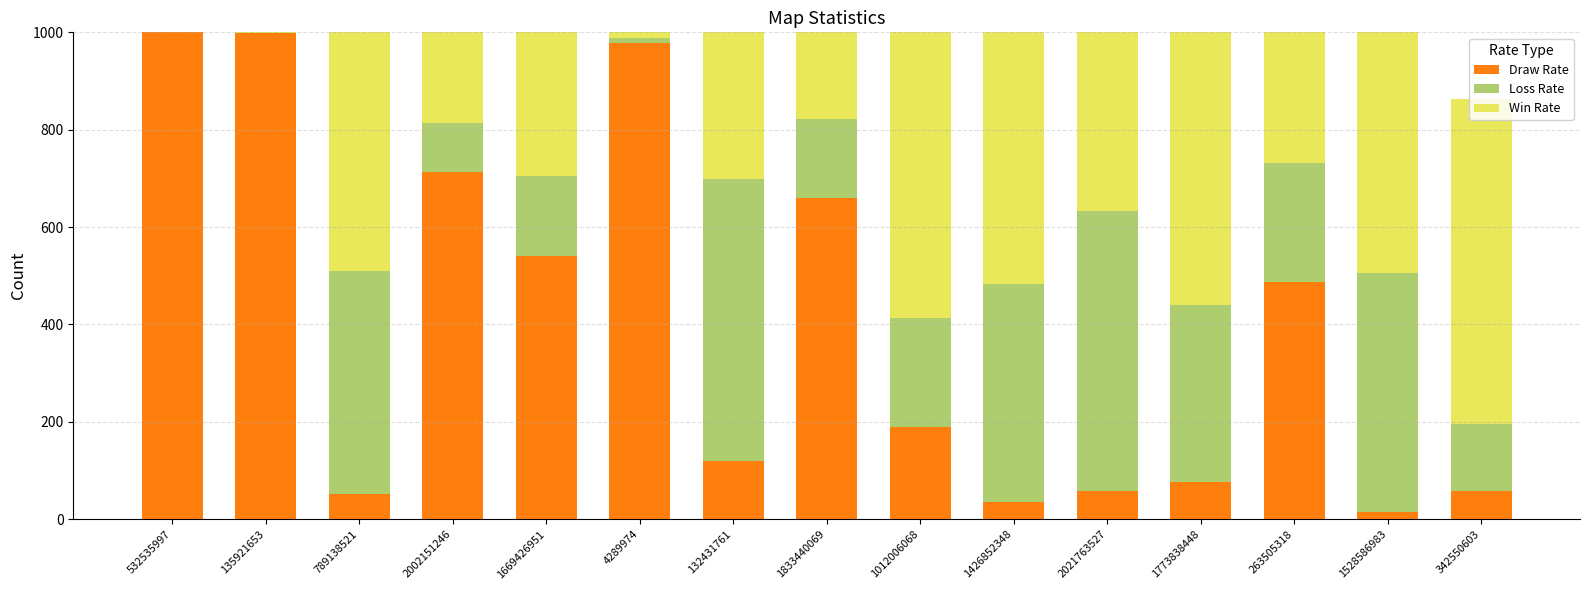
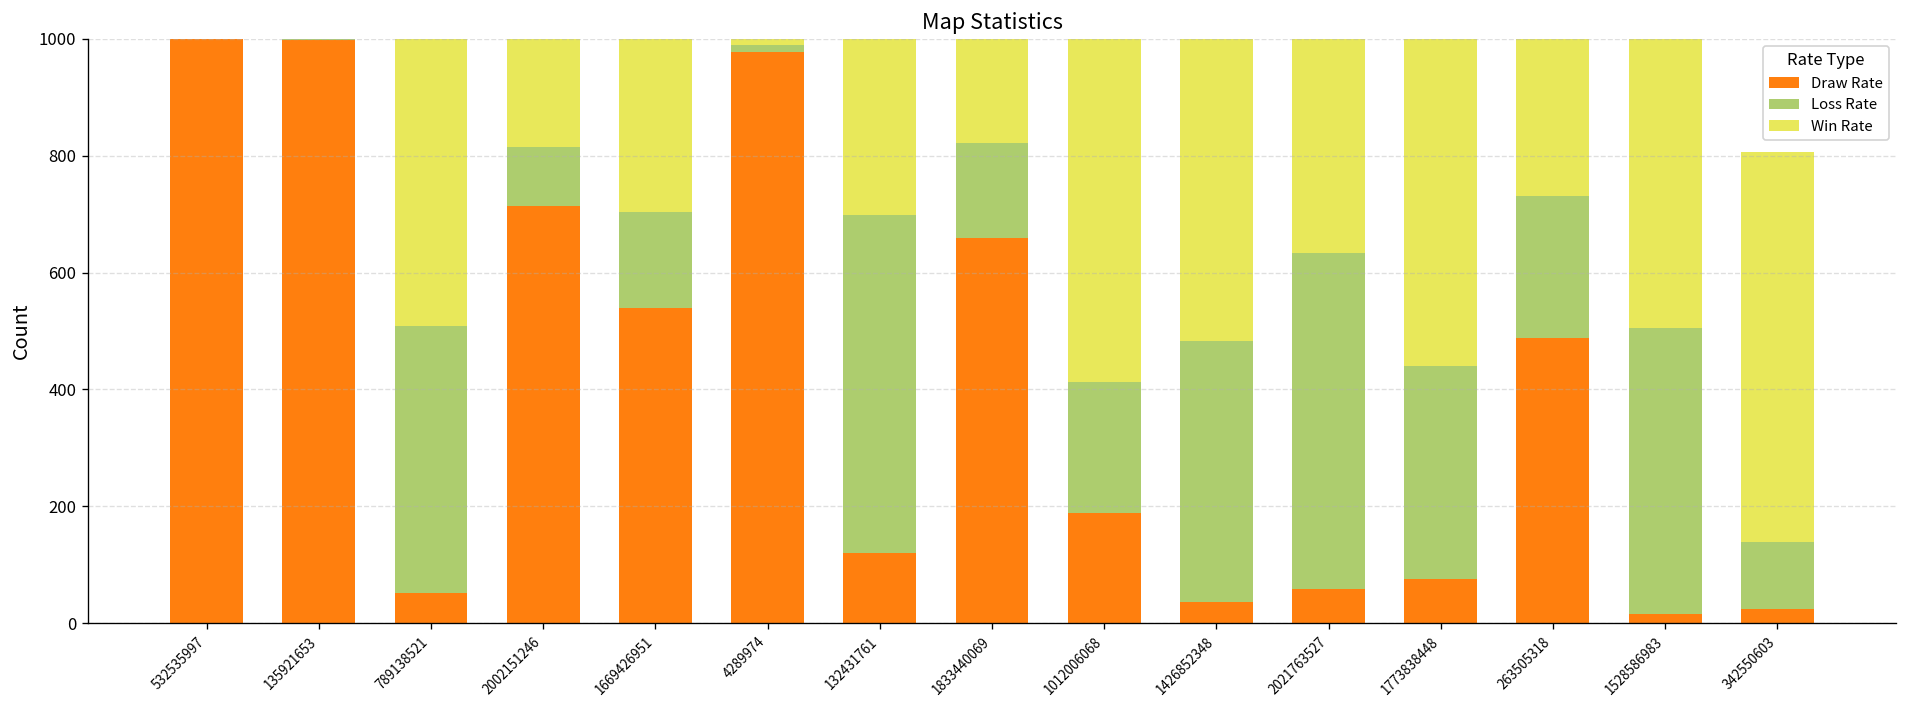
  {
    "Draw Rate": {
      "532535997": 1000,
      "135921653": 1000,
      "789138521": 50,
      "2002151246": 710,
      "1669426951": 540,
      "4289974": 980,
      "132431761": 120,
      "1833440069": 660,
      "1012006068": 190,
      "1426852348": 40,
      "2021763527": 60,
      "1773838448": 80,
      "263505318": 490,
      "1528586983": 20,
-     "342550603": 60
+     "342550603": 20
    },
    "Loss Rate": {
      "532535997": 0,
      "789138521": 460,
      "2002151246": 100,
      "1669426951": 160,
      "4289974": 10,
      "132431761": 580,
      "1833440069": 160,
      "1012006068": 220,
      "1426852348": 450,
      "2021763527": 580,
      "1773838448": 360,
      "263505318": 240,
      "1528586983": 490,
-     "342550603": 140
+     "342550603": 120
    },
    "Win Rate": {
      "532535997": 0,
      "789138521": 490,
      "2002151246": 190,
      "1669426951": 300,
      "4289974": 10,
      "132431761": 300,
      "1833440069": 180,
      "1012006068": 590,
      "1426852348": 520,
      "2021763527": 370,
      "1773838448": 560,
      "263505318": 270,
      "1528586983": 500
    }
  }
